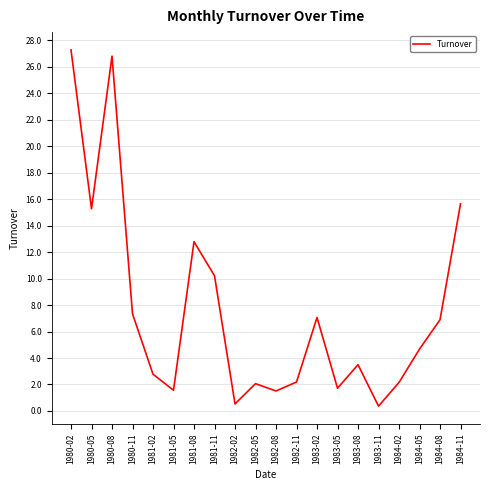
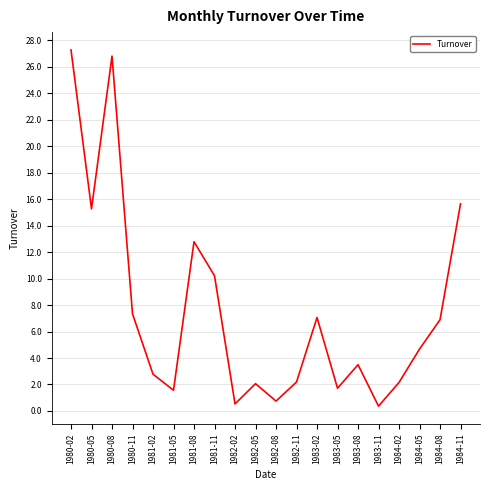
  {
    "1980-02": 27.3,
    "1980-05": 15.3,
    "1980-08": 26.8,
    "1980-11": 7.3,
    "1981-02": 2.8,
    "1981-05": 1.6,
    "1981-08": 12.8,
    "1981-11": 10.2,
    "1982-02": 0.5,
    "1982-05": 2.1,
-   "1982-08": 1.5,
+   "1982-08": 0.7,
    "1982-11": 2.2,
    "1983-02": 7.1,
    "1983-05": 1.7,
    "1983-08": 3.5,
    "1983-11": 0.4,
    "1984-02": 2.2,
    "1984-05": 4.7,
    "1984-08": 6.9,
    "1984-11": 15.7
  }
